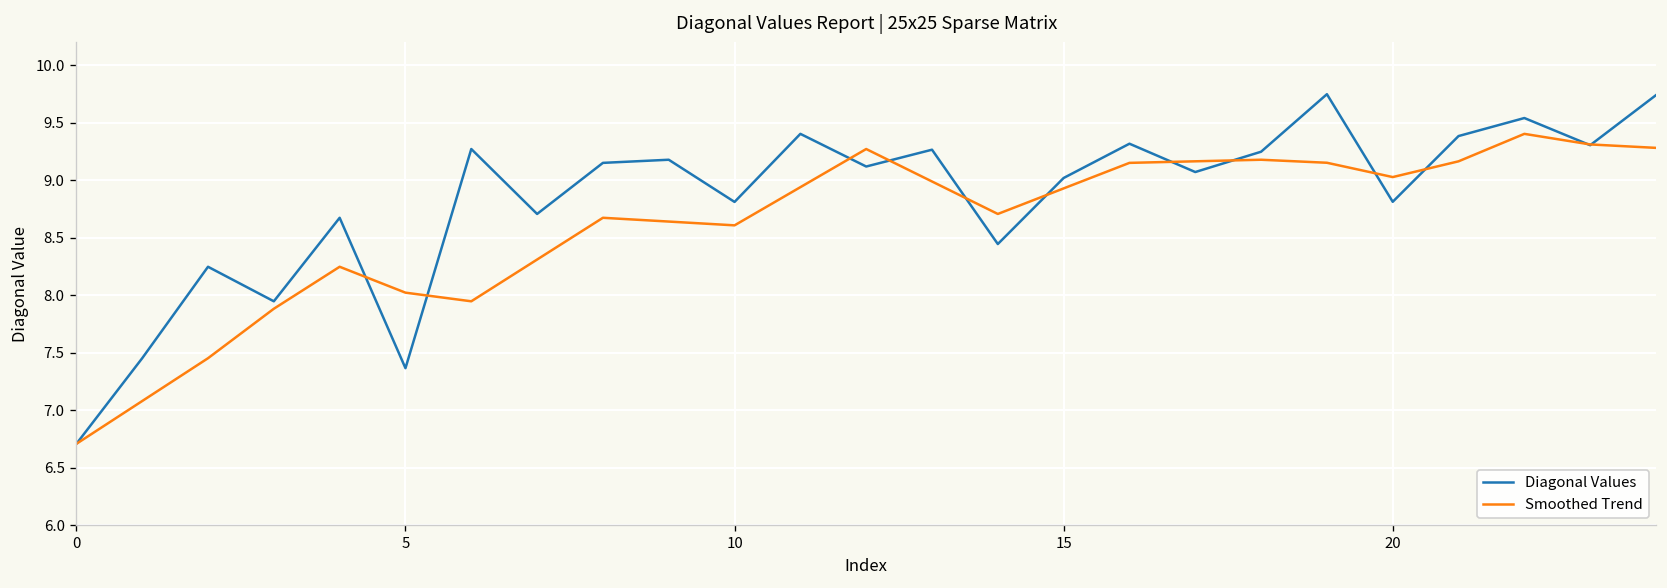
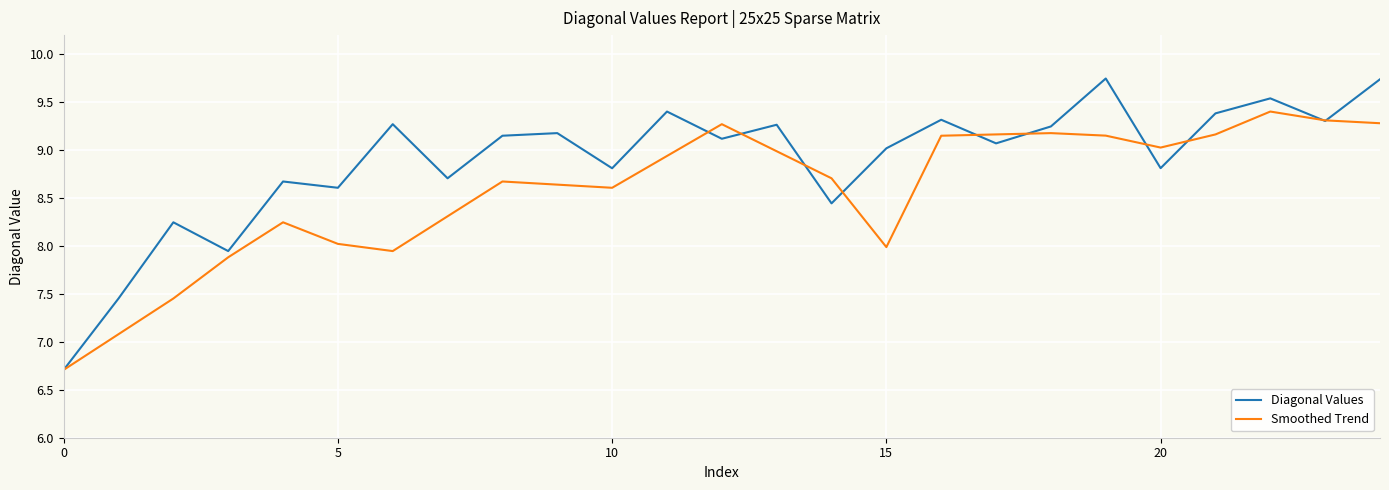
  {
    "Diagonal Values": {
-     "5": 7.4,
+     "5": 8.6,
      "10": 8.8,
      "15": 9.0,
      "20": 8.8
    },
    "Smoothed Trend": {
      "5": 8.0,
      "10": 8.6,
-     "15": 8.9,
+     "15": 8.0,
      "20": 9.0
    }
  }
